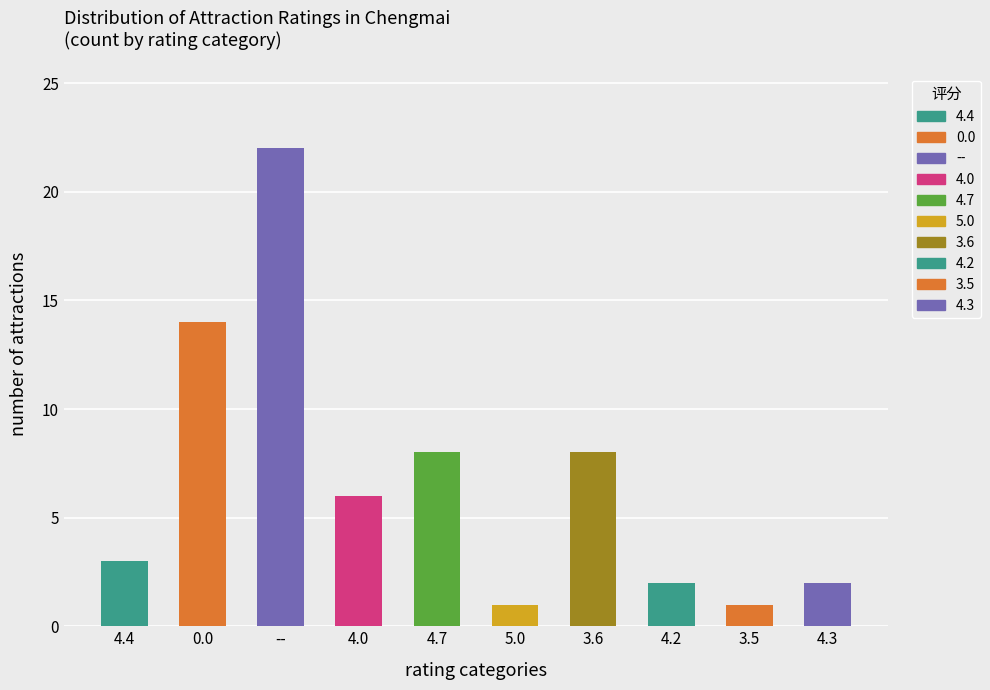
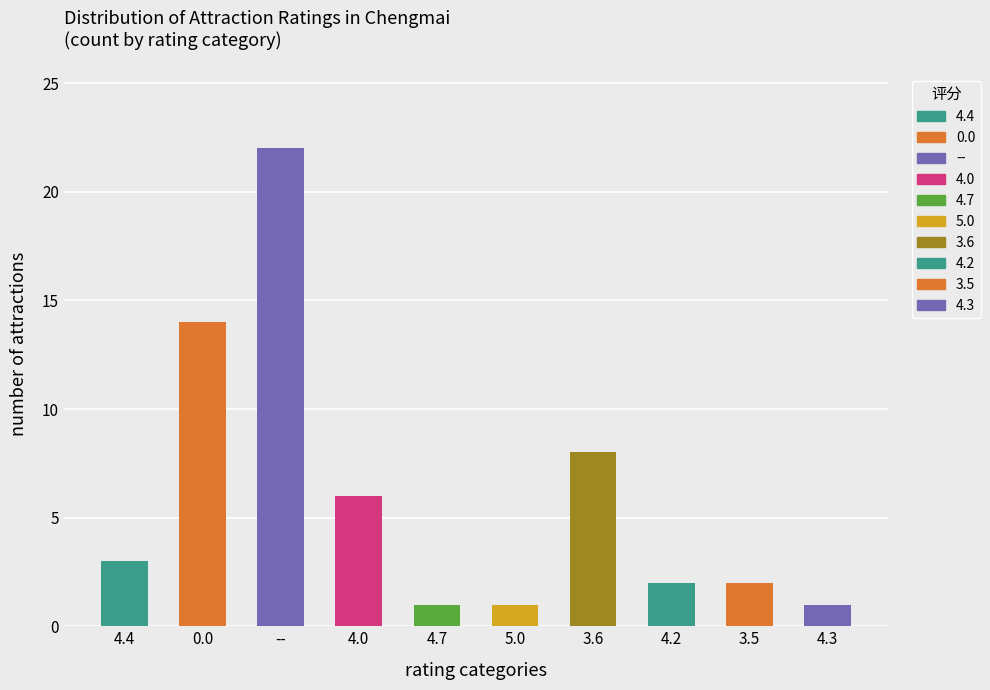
  {
    "4.4": 3,
    "0.0": 14,
    "--": 22,
    "4.0": 6,
-   "4.7": 8,
+   "4.7": 1,
    "5.0": 1,
    "3.6": 8,
    "4.2": 2,
-   "3.5": 1,
-   "4.3": 2
+   "3.5": 2,
+   "4.3": 1
  }
